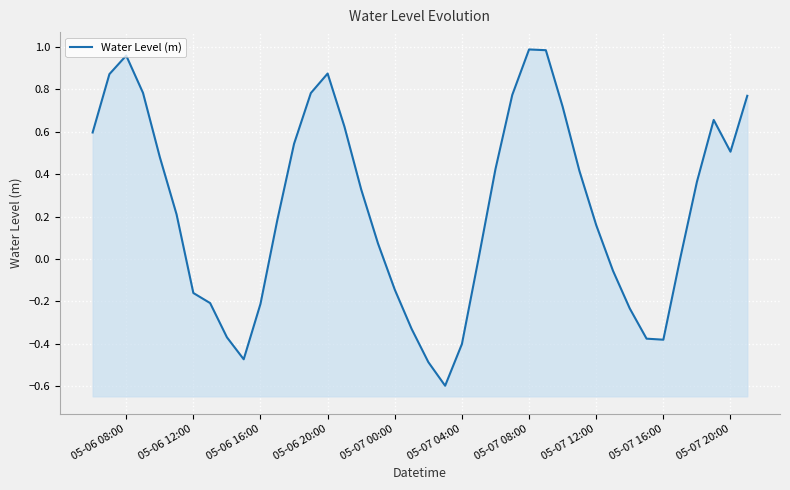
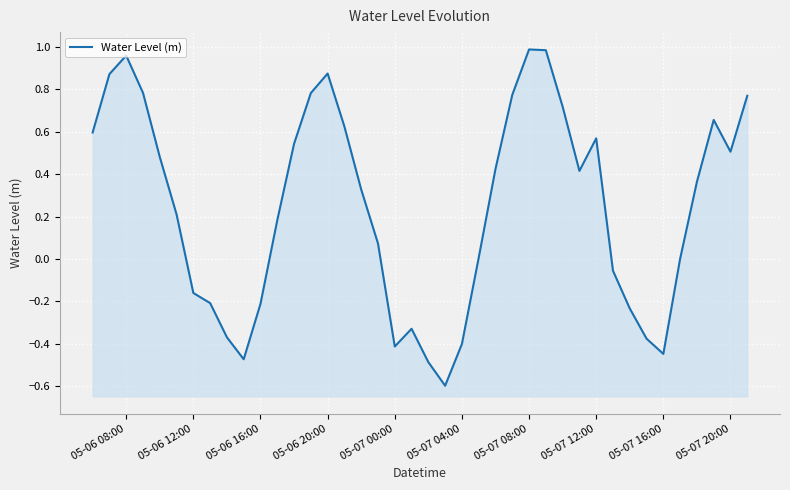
  {
    "05-06 12:00": -0.16,
    "05-06 16:00": -0.21,
    "05-06 20:00": 0.87,
-   "05-07 00:00": -0.14,
+   "05-07 00:00": -0.41,
    "05-07 04:00": -0.40,
    "05-07 08:00": 0.99,
-   "05-07 12:00": 0.16,
-   "05-07 16:00": -0.38,
+   "05-07 12:00": 0.57,
+   "05-07 16:00": -0.45,
    "05-07 20:00": 0.51
  }
